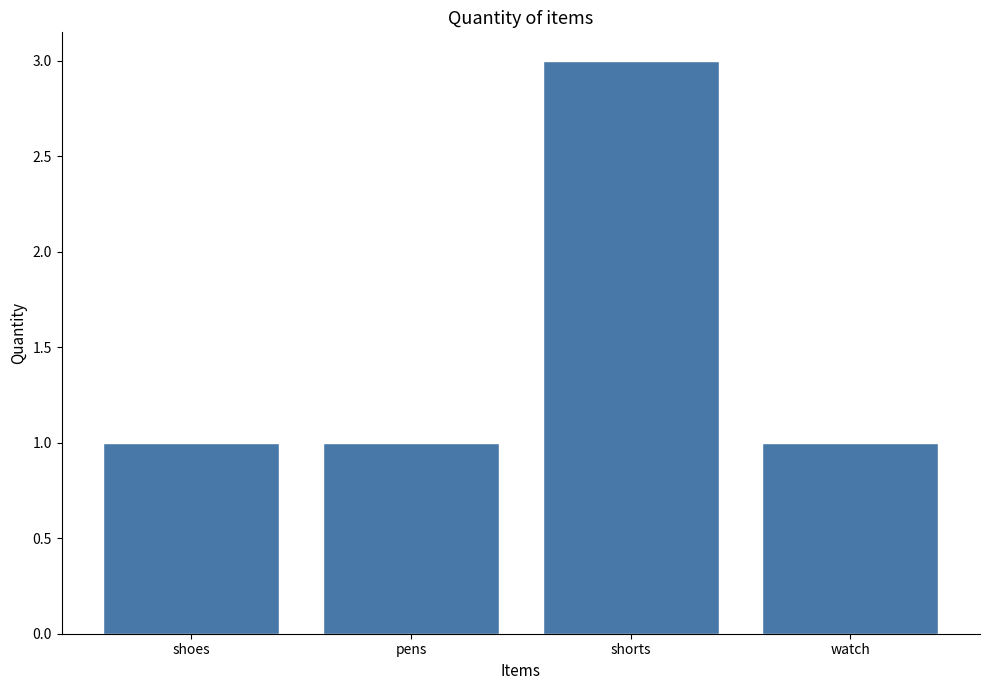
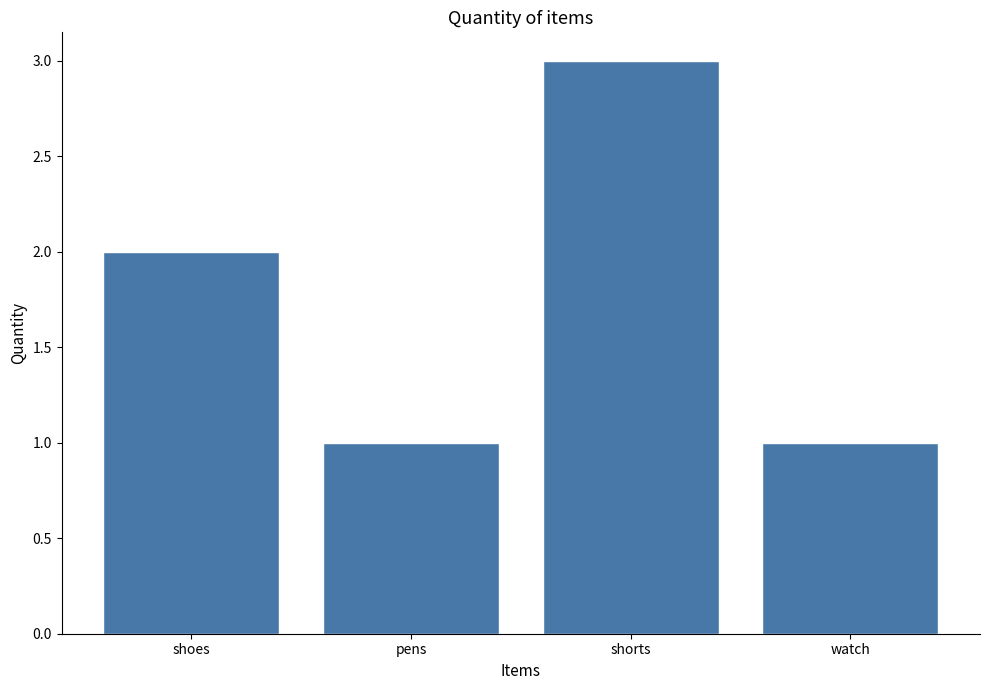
  {
-   "shoes": 1,
+   "shoes": 2,
    "pens": 1,
    "shorts": 3,
    "watch": 1
  }
